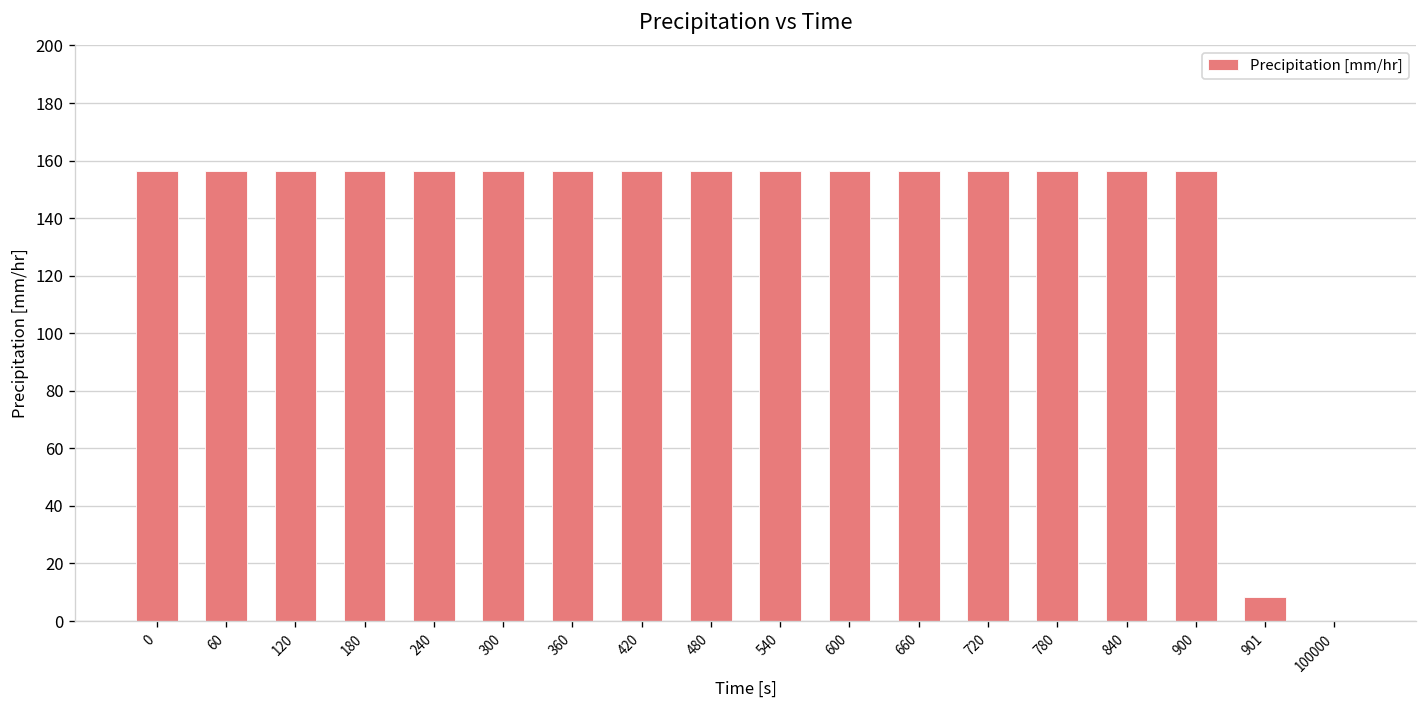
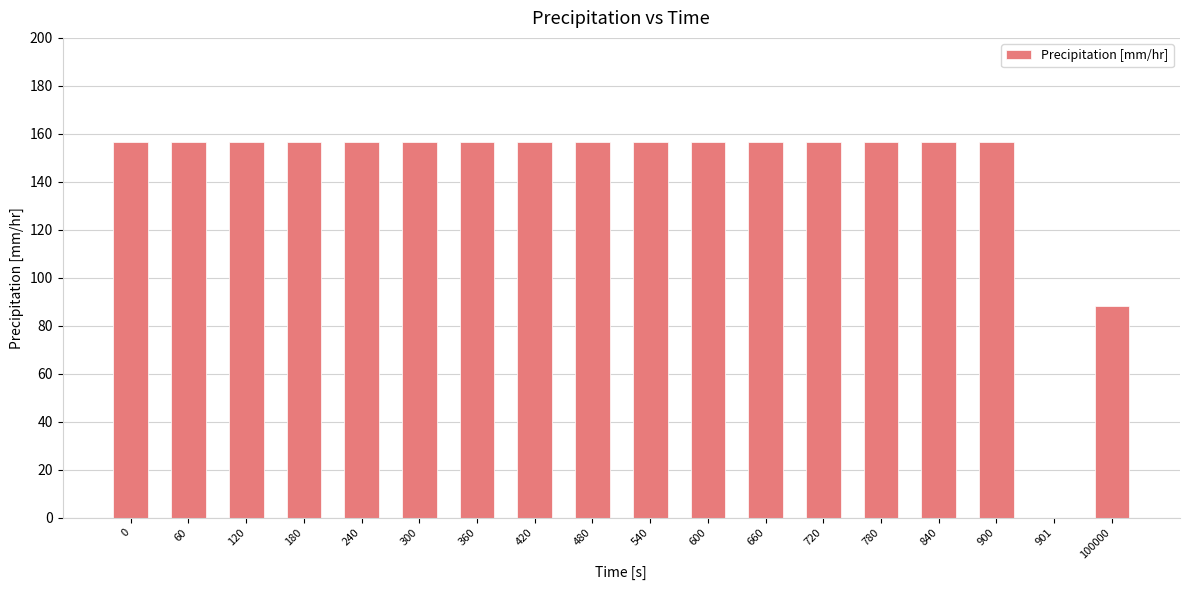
  {
    "0": 156,
    "60": 156,
    "120": 156,
    "180": 156,
    "240": 156,
    "300": 156,
    "360": 156,
    "420": 156,
    "480": 156,
    "540": 156,
    "600": 156,
    "660": 156,
    "720": 156,
    "780": 156,
    "840": 156,
    "900": 156,
-   "901": 8,
-   "100000": 0
+   "901": 0,
+   "100000": 88
  }
